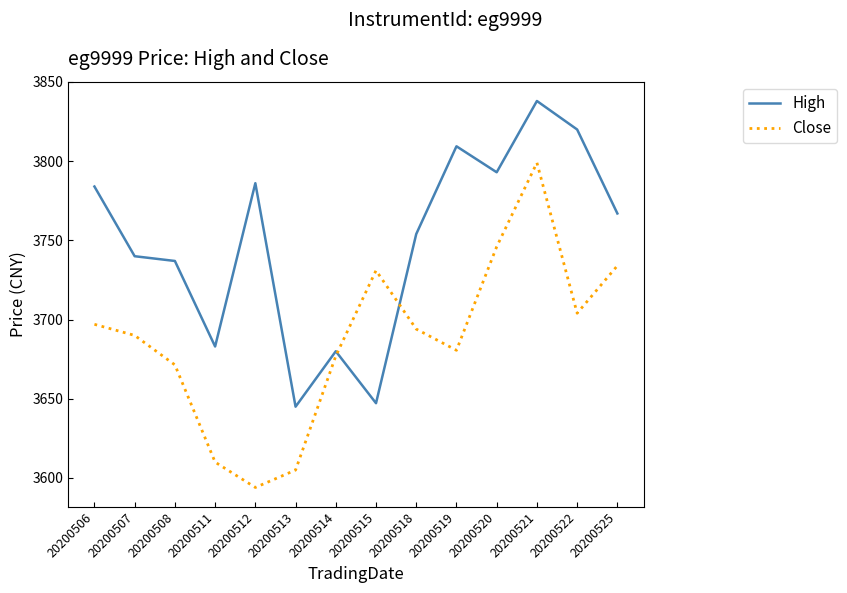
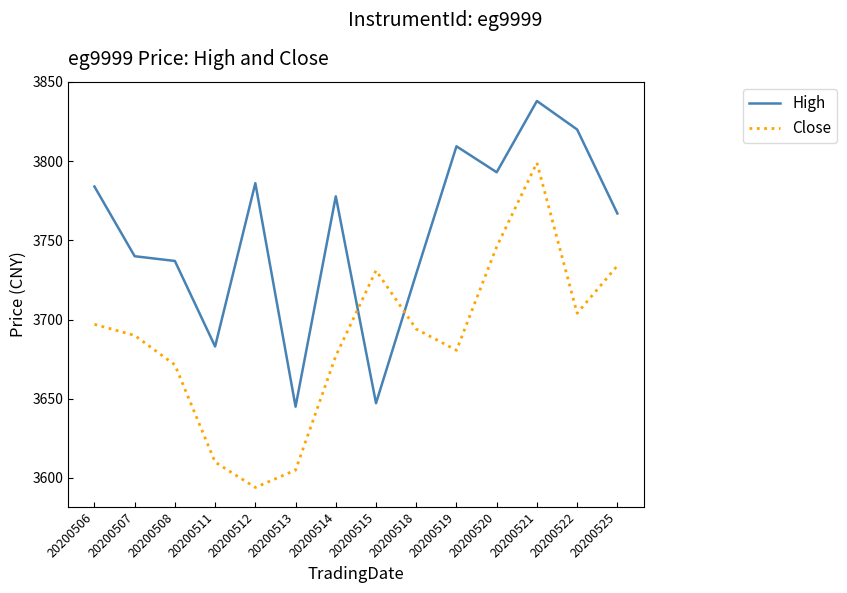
  {
    "High": {
      "20200506": 3784,
      "20200507": 3740,
      "20200508": 3737,
      "20200511": 3683,
      "20200512": 3786,
      "20200513": 3645,
-     "20200514": 3680,
+     "20200514": 3778,
      "20200515": 3647,
-     "20200518": 3754,
+     "20200518": 3729,
      "20200519": 3809,
      "20200520": 3793,
      "20200521": 3838,
      "20200522": 3820,
      "20200525": 3767
    },
    "Close": {
      "20200506": 3697,
      "20200507": 3690,
      "20200508": 3671,
      "20200511": 3610,
      "20200512": 3594,
      "20200513": 3605,
      "20200514": 3677,
      "20200515": 3731,
      "20200518": 3694,
      "20200519": 3681,
      "20200520": 3746,
      "20200521": 3799,
      "20200522": 3704,
      "20200525": 3734
    }
  }
